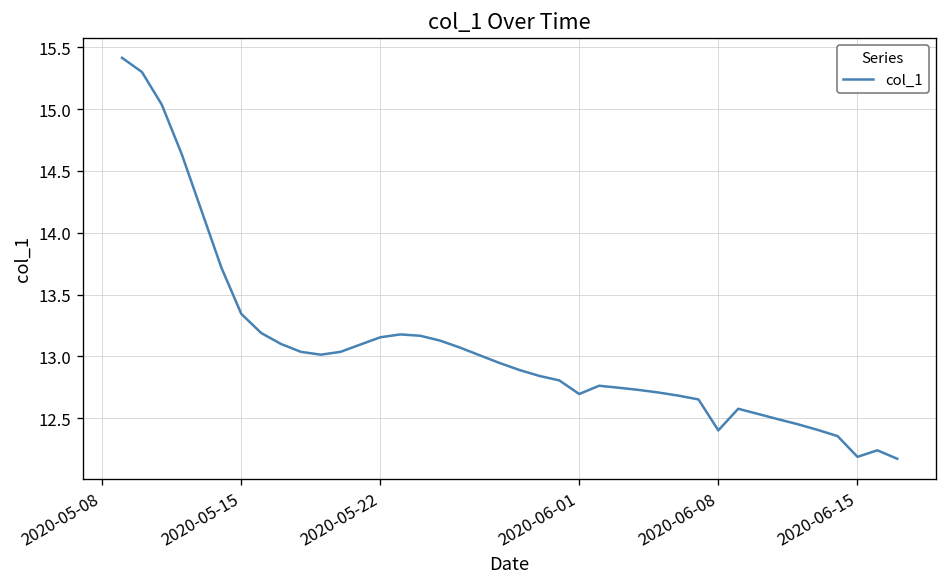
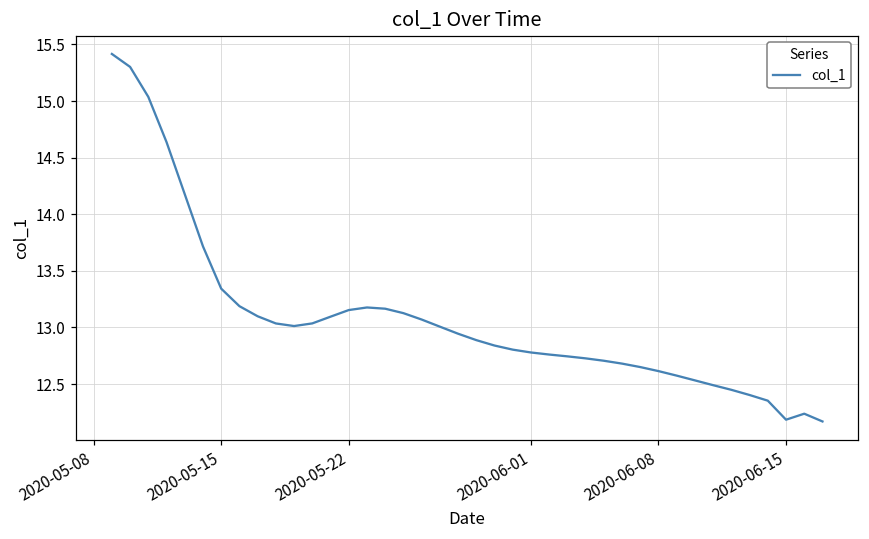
  {
    "2020-05-15": 13.34,
    "2020-05-22": 13.15,
-   "2020-06-01": 12.69,
-   "2020-06-08": 12.40,
+   "2020-06-01": 12.78,
+   "2020-06-08": 12.61,
    "2020-06-15": 12.19
  }
